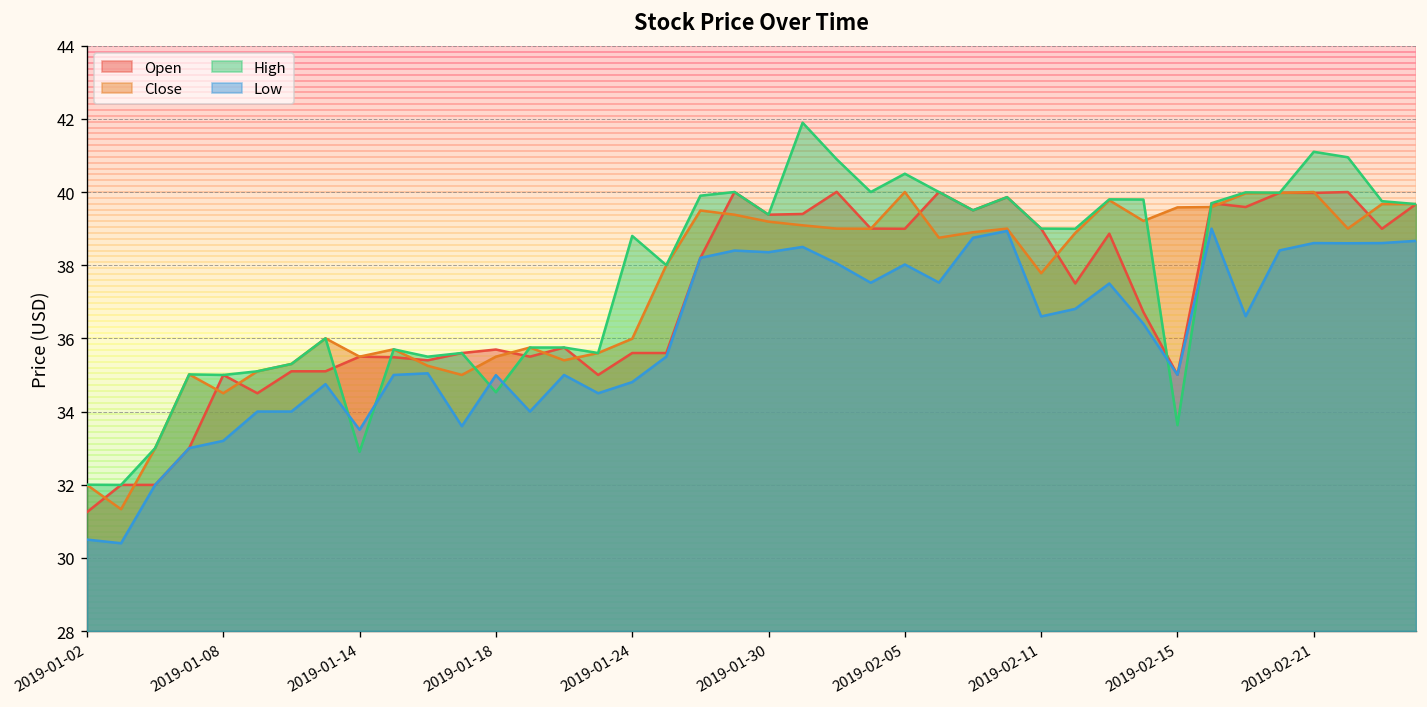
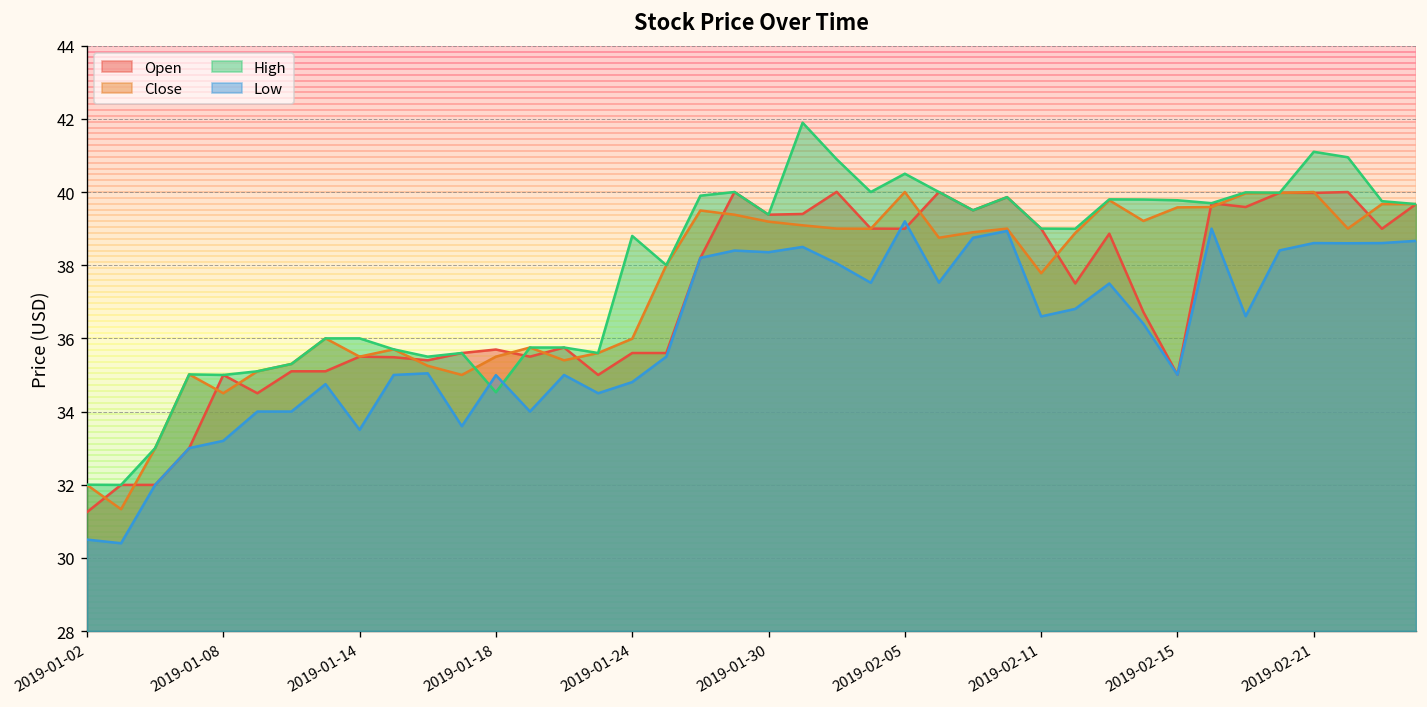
  {
    "High": {
-     "2019-01-14": 32.9,
+     "2019-01-14": 36.0,
      "2019-01-18": 34.5,
      "2019-01-24": 38.8,
      "2019-02-05": 40.5,
-     "2019-02-15": 33.6,
+     "2019-02-15": 39.8,
      "2019-02-21": 41.1
    },
    "Low": {
      "2019-01-02": 30.5,
      "2019-01-08": 33.2,
      "2019-01-14": 33.5,
      "2019-01-18": 35.0,
      "2019-01-24": 34.8,
      "2019-01-30": 38.4,
-     "2019-02-05": 38.0,
+     "2019-02-05": 39.2,
      "2019-02-11": 36.6,
      "2019-02-21": 38.6
    }
  }
